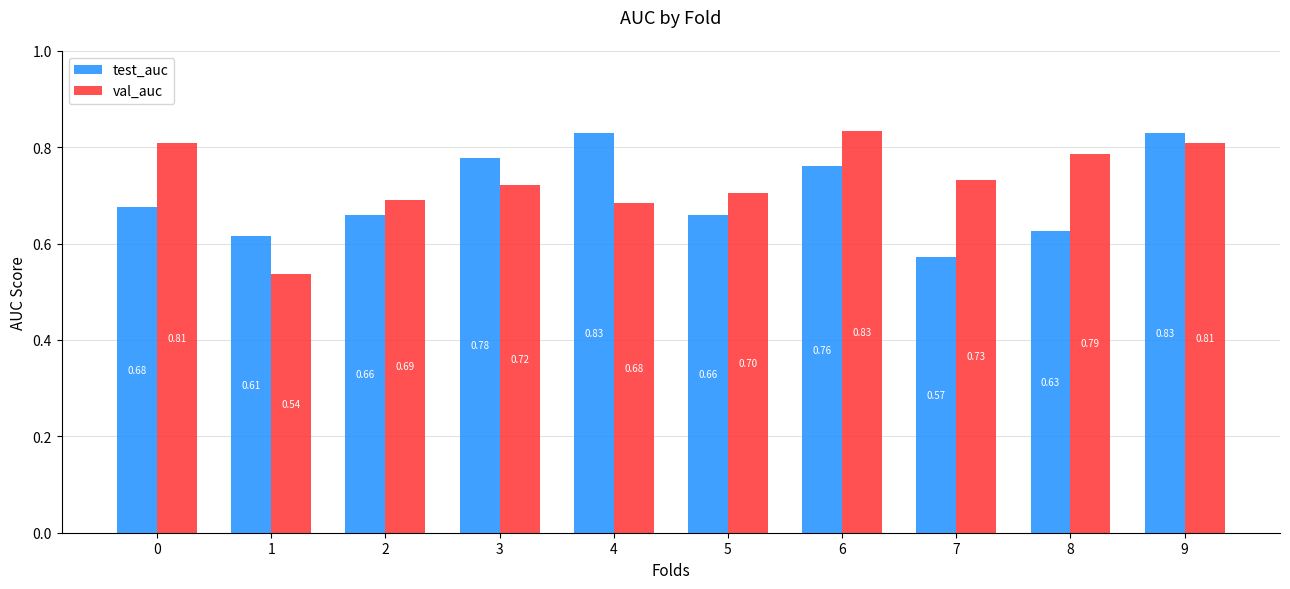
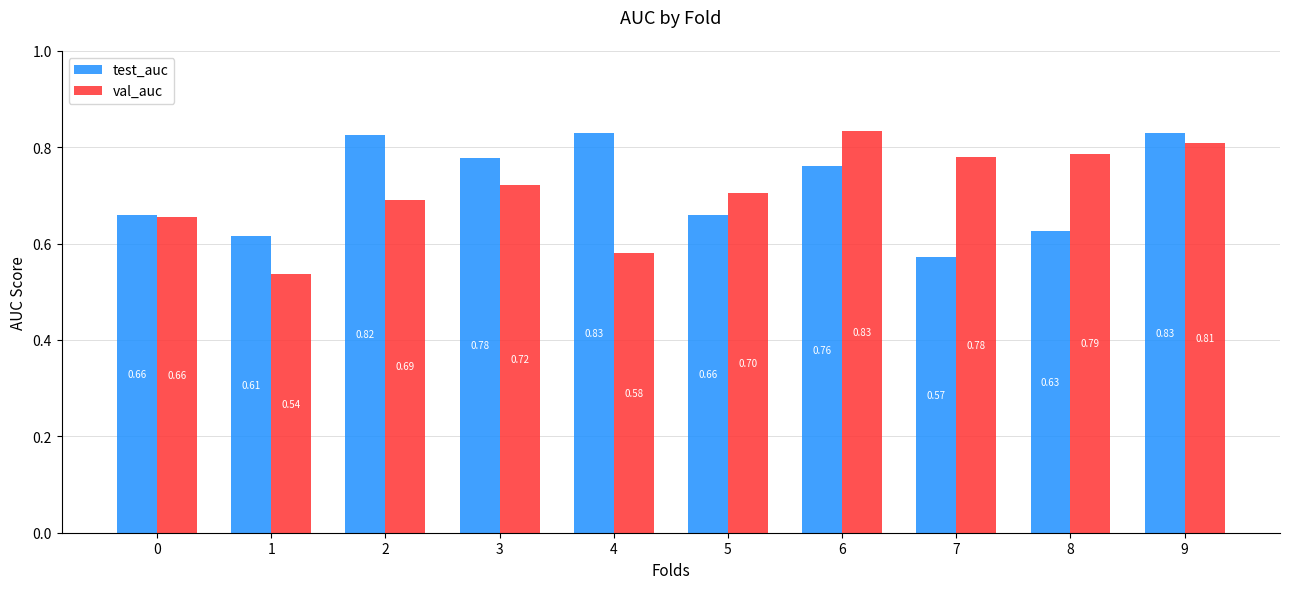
  {
    "test_auc": {
-     "0": 0.68,
+     "0": 0.66,
      "1": 0.61,
-     "2": 0.66,
+     "2": 0.82,
      "3": 0.78,
      "4": 0.83,
      "5": 0.66,
      "6": 0.76,
      "7": 0.57,
      "8": 0.63,
      "9": 0.83
    },
    "val_auc": {
-     "0": 0.81,
+     "0": 0.66,
      "1": 0.54,
      "2": 0.69,
      "3": 0.72,
-     "4": 0.68,
+     "4": 0.58,
      "5": 0.70,
      "6": 0.83,
-     "7": 0.73,
+     "7": 0.78,
      "8": 0.79,
      "9": 0.81
    }
  }
